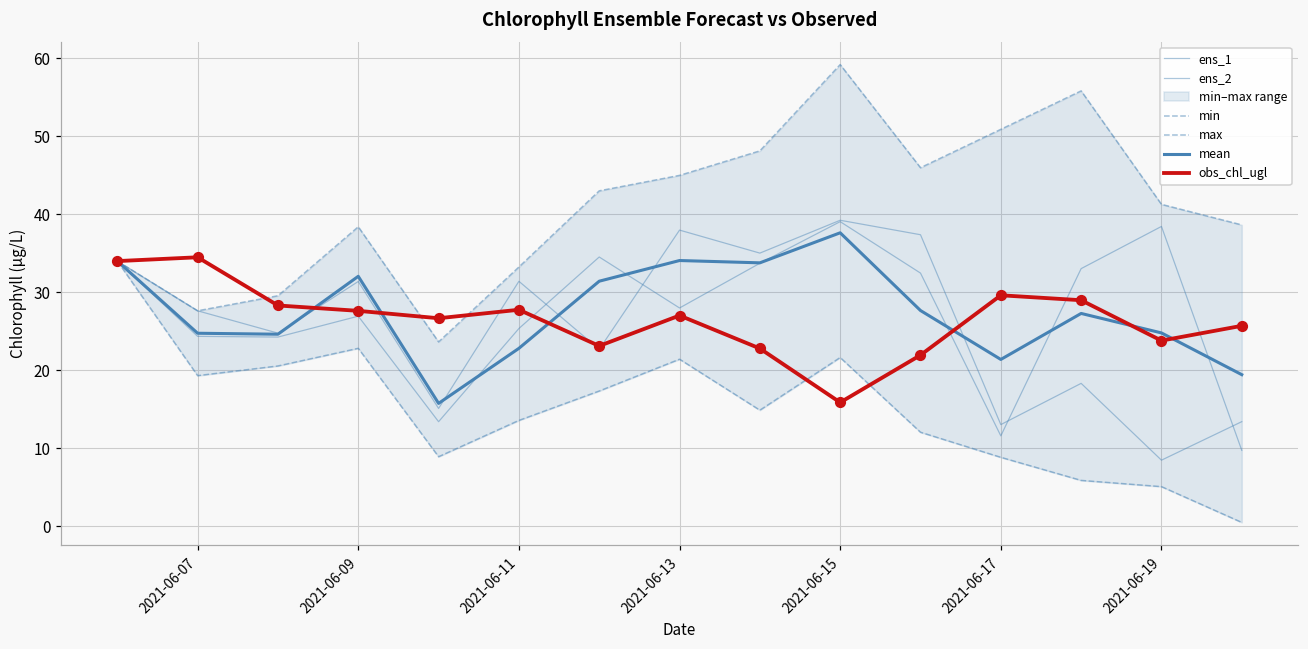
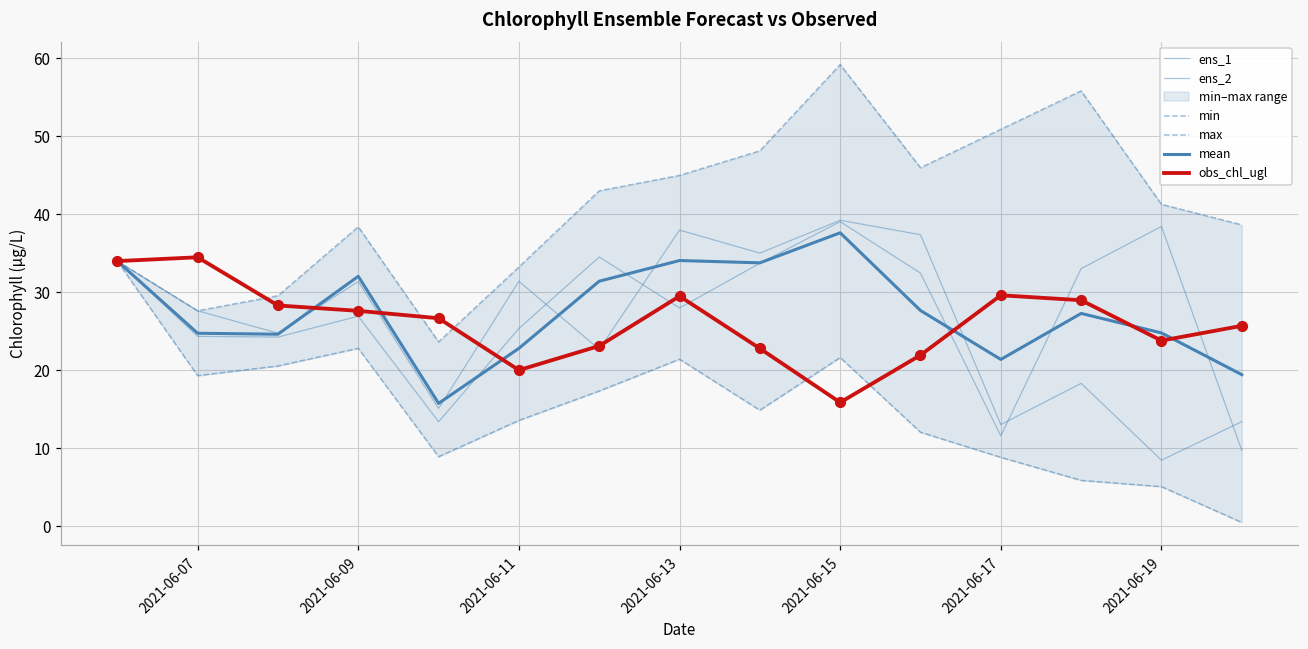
  {
    "obs_chl_ugl": {
      "2021-06-07": 34,
      "2021-06-09": 28,
-     "2021-06-11": 28,
-     "2021-06-13": 27,
+     "2021-06-11": 20,
+     "2021-06-13": 29,
      "2021-06-15": 16,
      "2021-06-17": 30,
      "2021-06-19": 24
    }
  }
